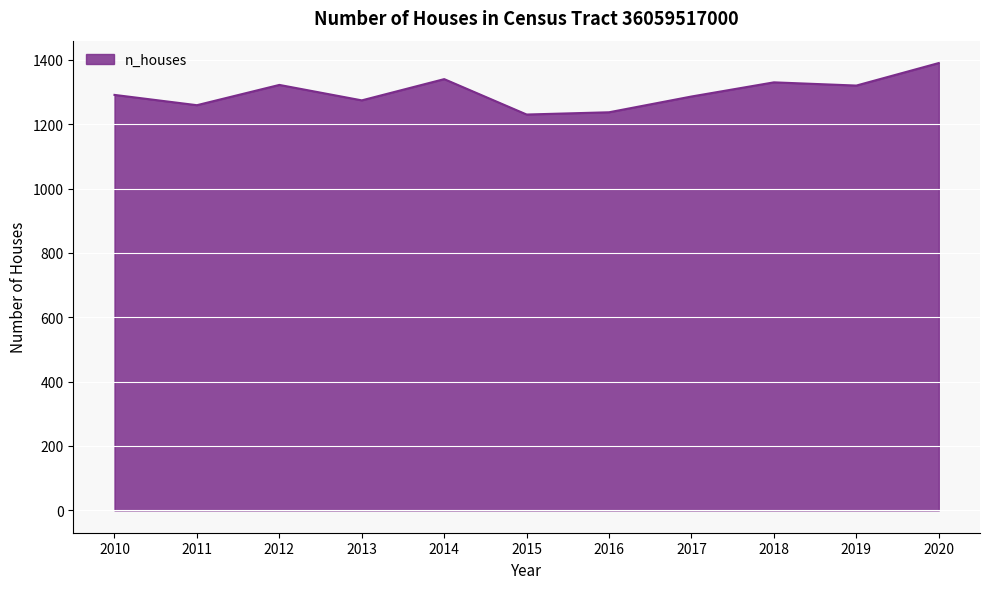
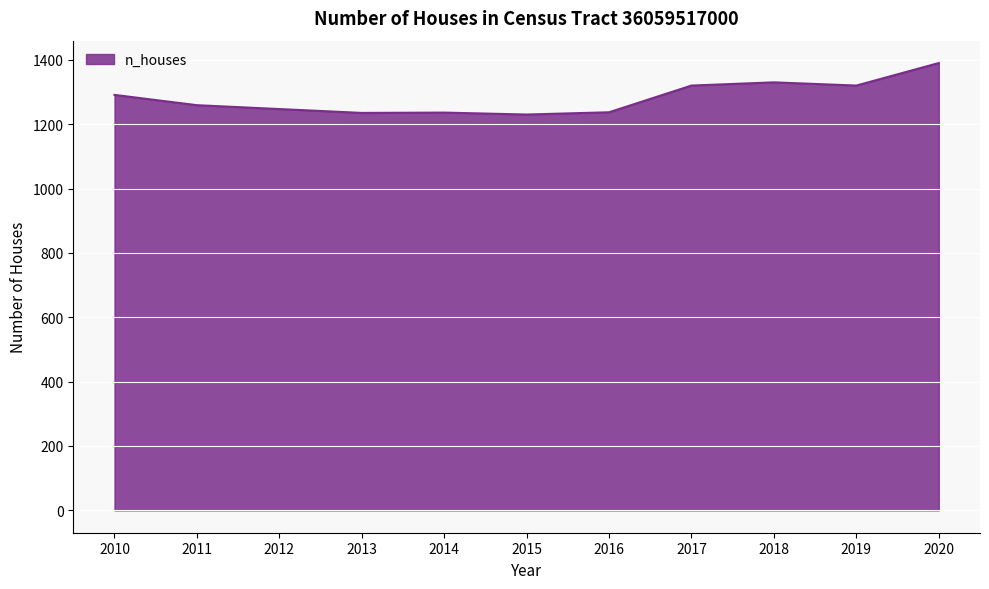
  {
    "2010": 1290,
    "2011": 1260,
-   "2012": 1320,
-   "2013": 1270,
-   "2014": 1340,
+   "2012": 1250,
+   "2013": 1240,
+   "2014": 1240,
    "2015": 1230,
    "2016": 1240,
-   "2017": 1290,
+   "2017": 1320,
    "2018": 1330,
    "2019": 1320,
    "2020": 1390
  }
